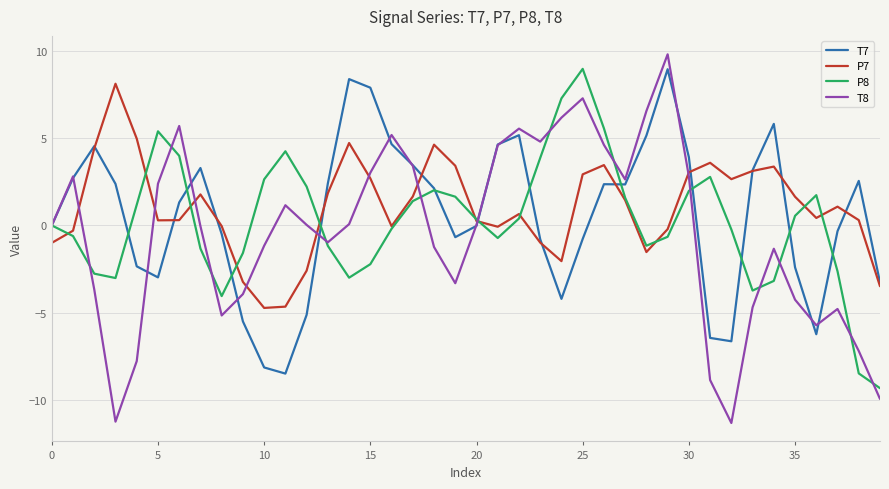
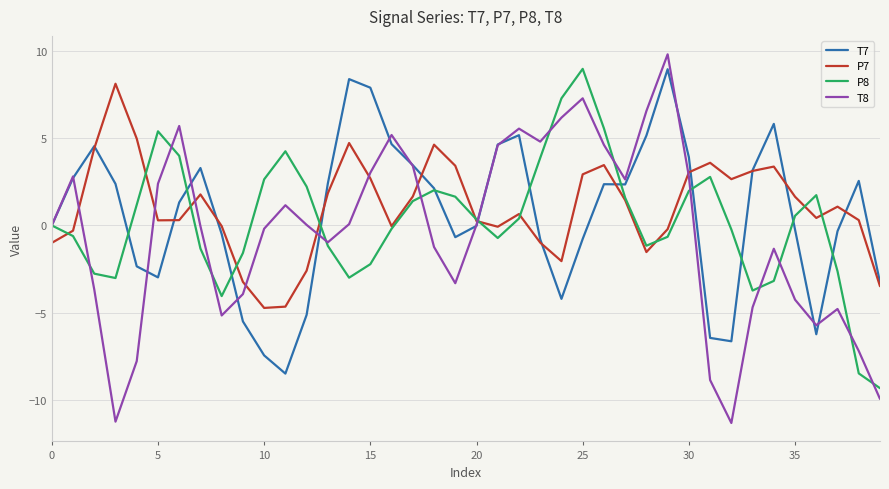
  {
    "T7": {
      "5": -3.0,
-     "10": -8.1,
+     "10": -7.4,
      "15": 7.9,
      "25": -0.8,
      "30": 3.9,
-     "35": -2.4
+     "35": -0.2
    },
    "P7": {
      "0": -1.0,
      "5": 0.3,
      "10": -4.7,
      "15": 2.7,
      "25": 2.9,
      "30": 3.0,
      "35": 1.6
    },
    "P8": {
      "5": 5.4,
      "10": 2.6,
      "15": -2.2,
      "25": 9.0,
      "30": 2.0,
      "35": 0.6
    },
    "T8": {
      "5": 2.4,
-     "10": -1.2,
+     "10": -0.2,
      "15": 3.0,
      "25": 7.3,
      "30": 2.8,
      "35": -4.3
    }
  }
